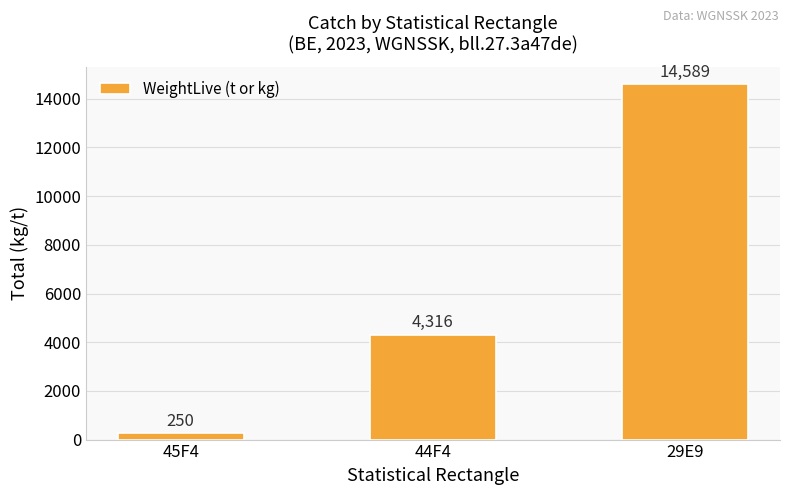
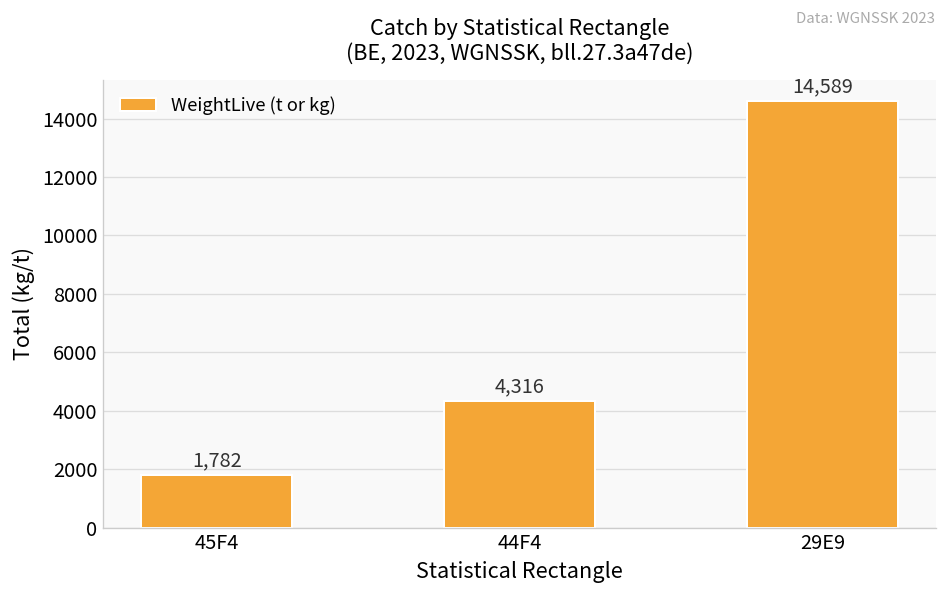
  {
-   "45F4": "250",
+   "45F4": "1,782",
    "44F4": "4,316",
    "29E9": "14,589"
  }
